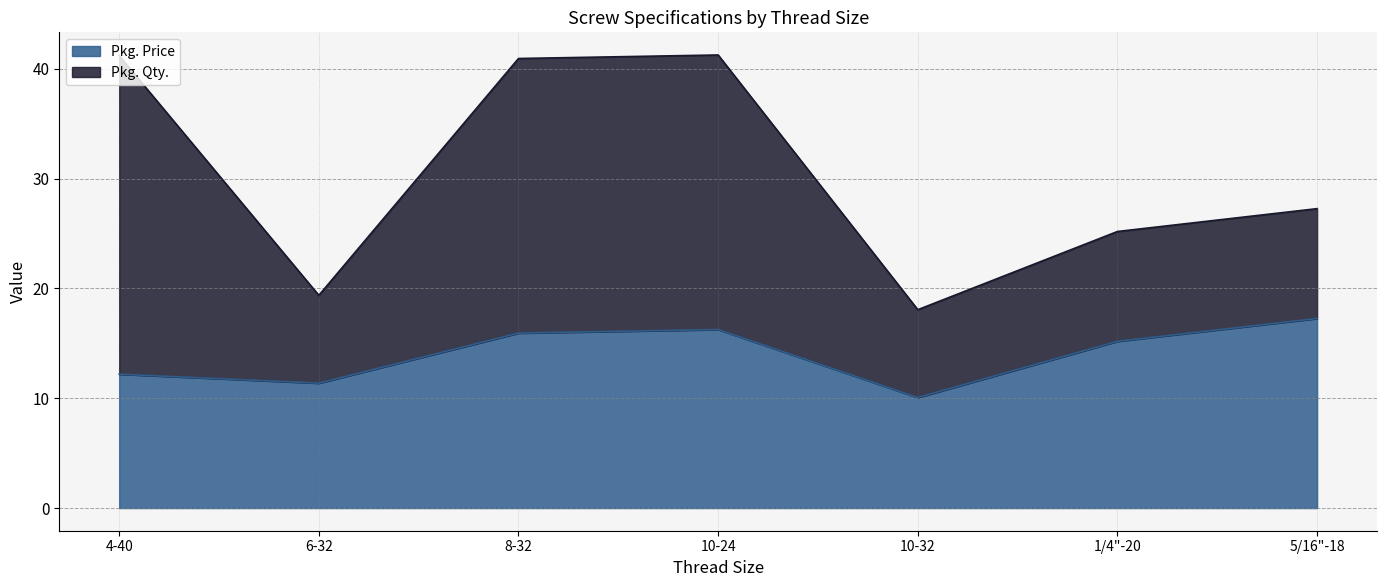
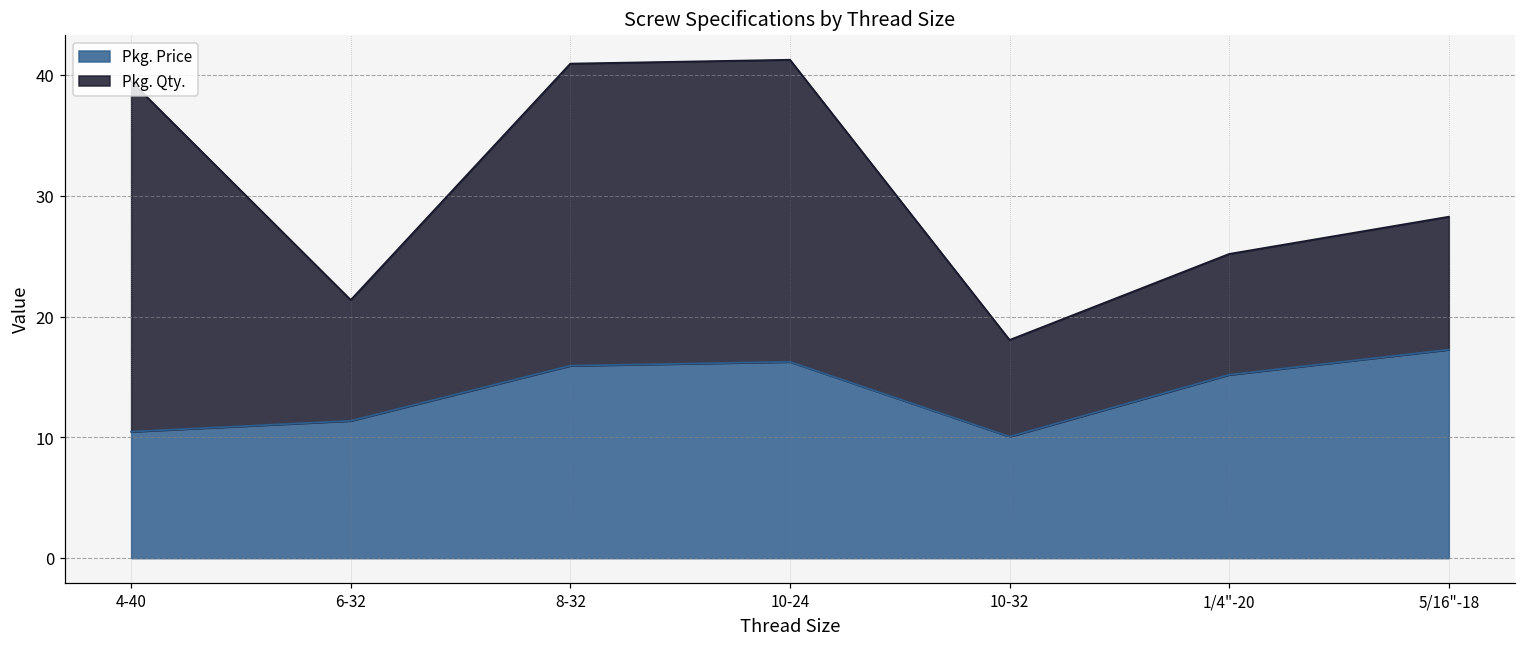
  {
    "Pkg. Price": {
-     "4-40": 12.2,
+     "4-40": 10.5,
      "6-32": 11.4,
      "8-32": 15.9,
      "10-24": 16.3,
      "10-32": 10.1,
      "1/4\"-20": 15.2,
      "5/16\"-18": 17.3
    },
    "Pkg. Qty.": {
-     "6-32": 8,
+     "6-32": 10,
      "8-32": 25,
      "10-24": 25,
      "10-32": 8,
      "1/4\"-20": 10,
-     "5/16\"-18": 10
+     "5/16\"-18": 11
    }
  }
